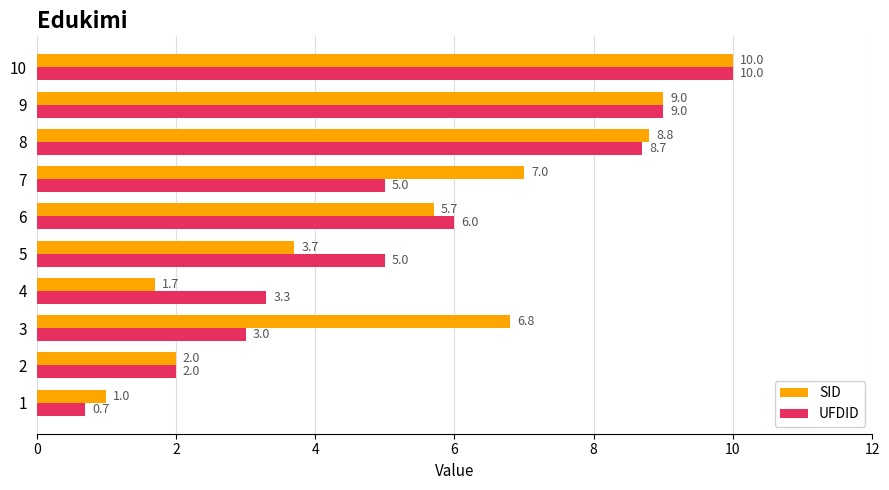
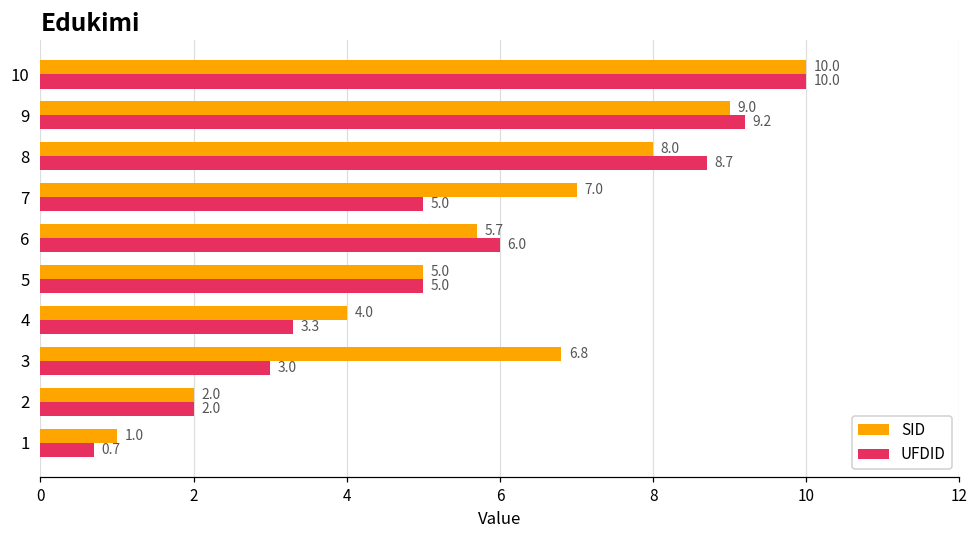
  {
    "SID": {
      "10": 10.0,
      "9": 9.0,
-     "8": 8.8,
+     "8": 8.0,
      "7": 7.0,
      "6": 5.7,
-     "5": 3.7,
-     "4": 1.7,
+     "5": 5.0,
+     "4": 4.0,
      "3": 6.8,
      "2": 2.0,
      "1": 1.0
    },
    "UFDID": {
      "10": 10.0,
-     "9": 9.0,
+     "9": 9.2,
      "8": 8.7,
      "7": 5.0,
      "6": 6.0,
      "5": 5.0,
      "4": 3.3,
      "3": 3.0,
      "2": 2.0,
      "1": 0.7
    }
  }
